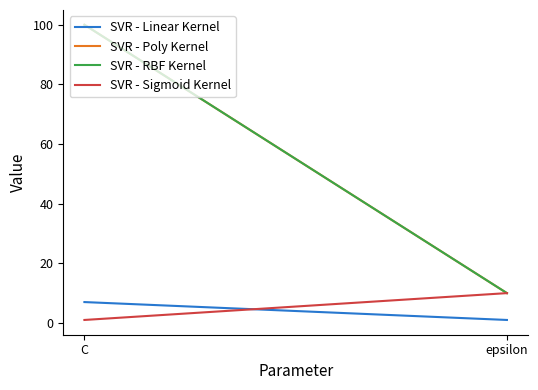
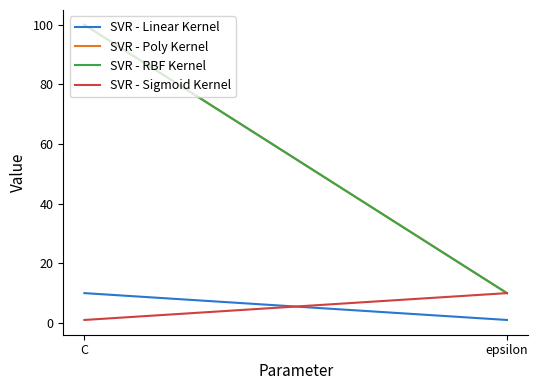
  {
    "SVR - Linear Kernel": {
-     "C": 7,
+     "C": 10,
      "epsilon": 1
    },
    "SVR - Sigmoid Kernel": {
      "C": 1
    }
  }
